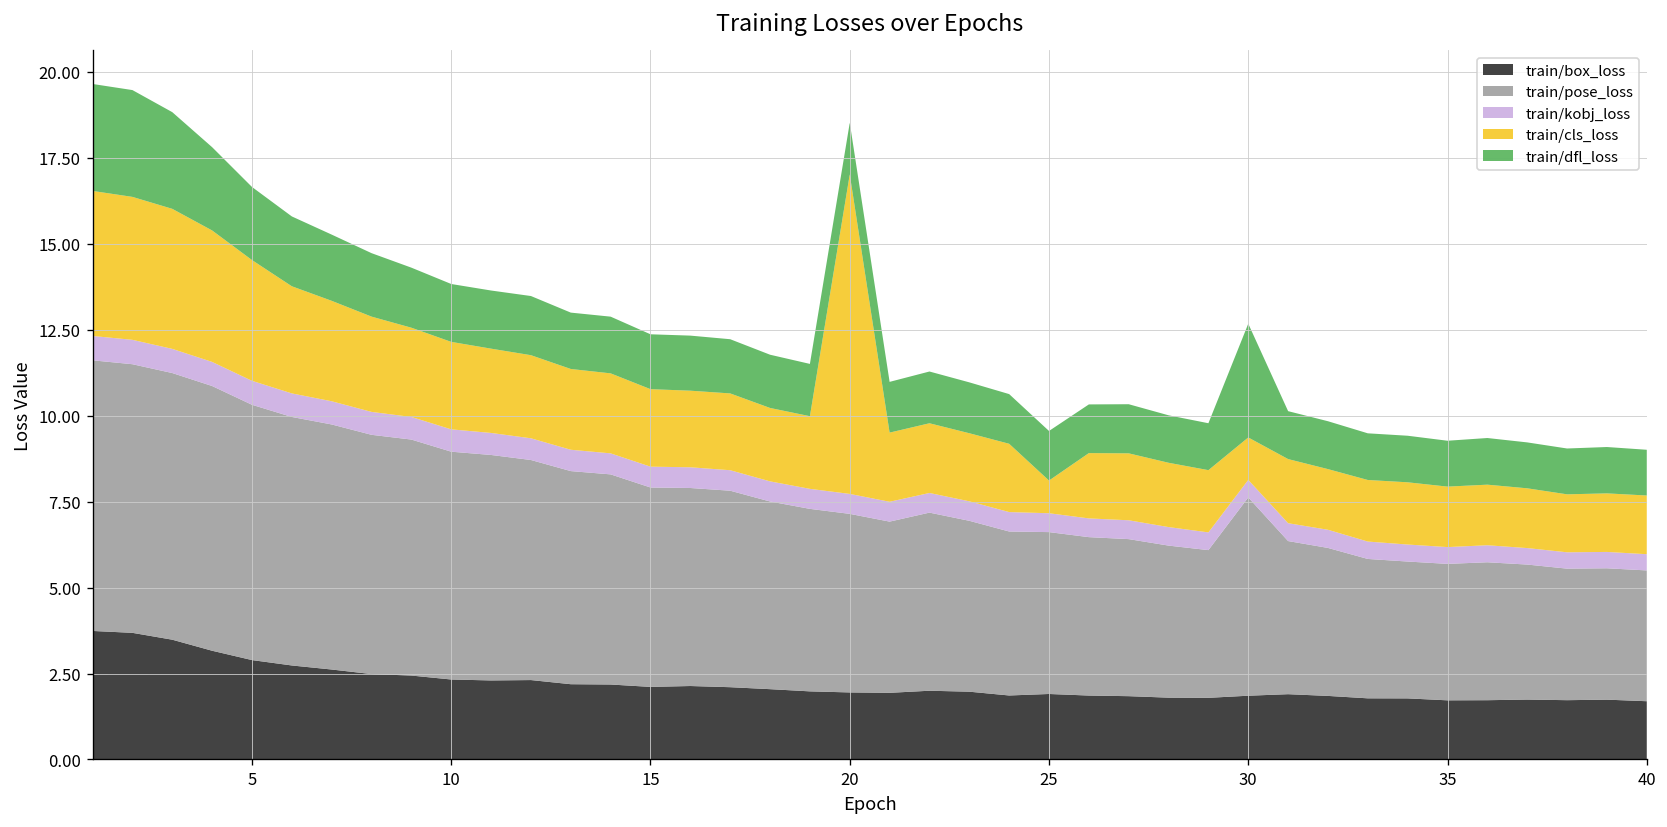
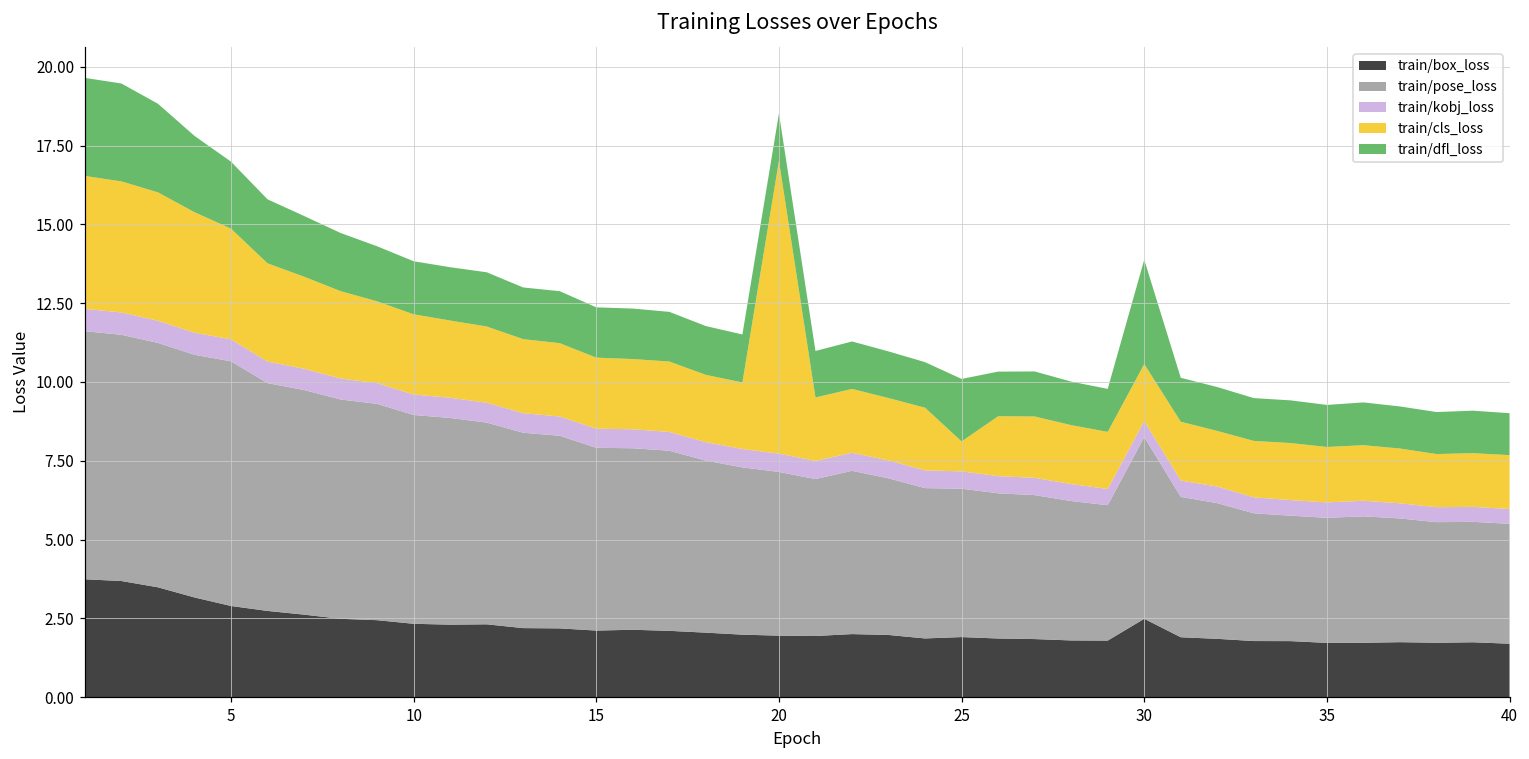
  {
    "train/box_loss": {
      "5": 2.9,
      "10": 2.3,
      "15": 2.1,
      "20": 1.9,
      "25": 1.9,
-     "30": 1.9,
+     "30": 2.5,
      "35": 1.7,
      "40": 1.7
    },
    "train/pose_loss": {
-     "5": 7.4,
+     "5": 7.8,
      "10": 6.6,
      "15": 5.8,
      "20": 5.2,
      "25": 4.7,
      "30": 5.8,
      "35": 4.0,
      "40": 3.8
    },
    "train/kobj_loss": {
      "5": 0.7,
      "10": 0.6,
      "15": 0.6,
      "20": 0.6,
      "25": 0.5,
      "30": 0.5,
      "35": 0.5,
      "40": 0.5
    },
    "train/cls_loss": {
      "5": 3.5,
      "10": 2.5,
      "15": 2.3,
      "20": 9.3,
      "25": 1.0,
-     "30": 1.2,
+     "30": 1.8,
      "35": 1.8,
      "40": 1.7
    },
    "train/dfl_loss": {
      "5": 2.1,
      "10": 1.7,
      "15": 1.6,
      "20": 1.5,
-     "25": 1.4,
+     "25": 2.0,
      "30": 3.3,
      "35": 1.3,
      "40": 1.3
    }
  }
